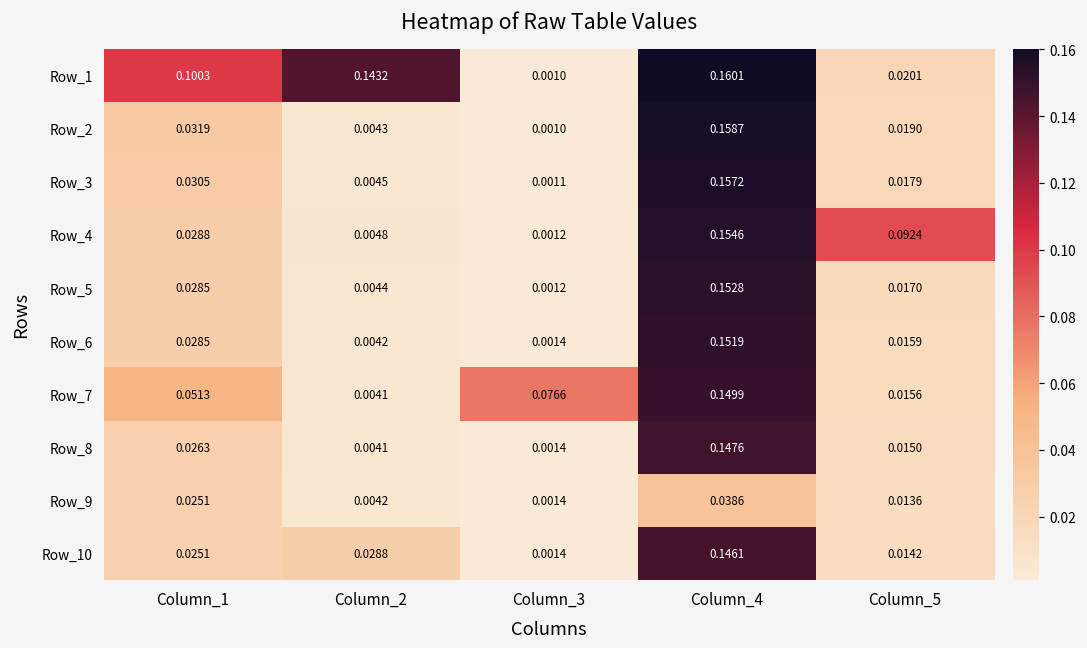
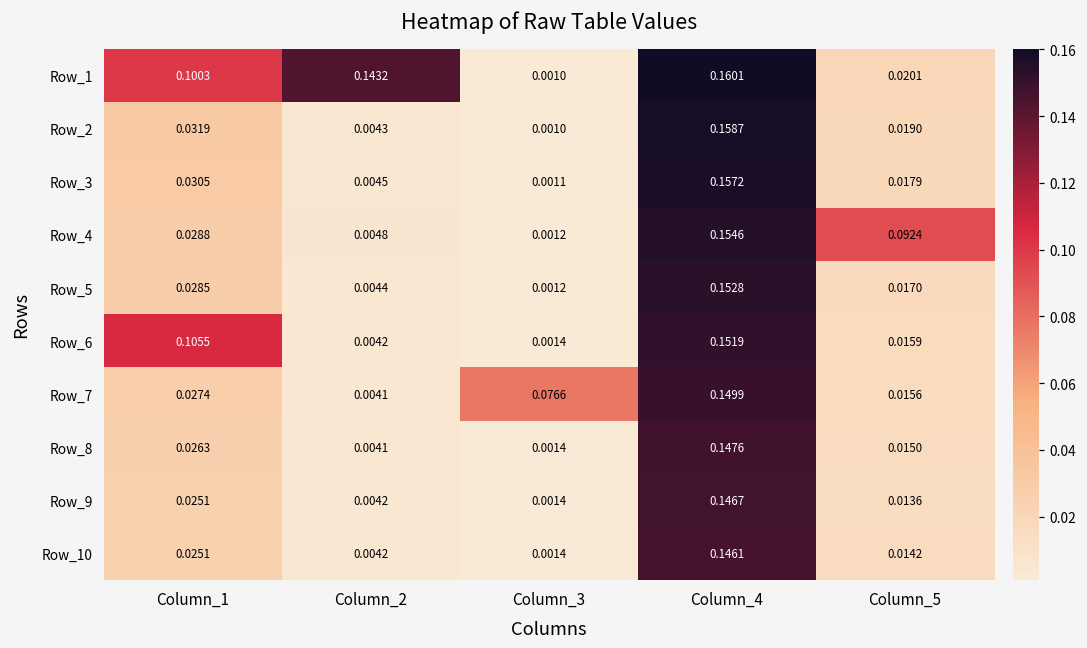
  {
    "Row_1": {
      "Column_1": 0.1003,
      "Column_2": 0.1432,
      "Column_3": 0.0010,
      "Column_4": 0.1601,
      "Column_5": 0.0201
    },
    "Row_2": {
      "Column_1": 0.0319,
      "Column_2": 0.0043,
      "Column_3": 0.0010,
      "Column_4": 0.1587,
      "Column_5": 0.0190
    },
    "Row_3": {
      "Column_1": 0.0305,
      "Column_2": 0.0045,
      "Column_3": 0.0011,
      "Column_4": 0.1572,
      "Column_5": 0.0179
    },
    "Row_4": {
      "Column_1": 0.0288,
      "Column_2": 0.0048,
      "Column_3": 0.0012,
      "Column_4": 0.1546,
      "Column_5": 0.0924
    },
    "Row_5": {
      "Column_1": 0.0285,
      "Column_2": 0.0044,
      "Column_3": 0.0012,
      "Column_4": 0.1528,
      "Column_5": 0.0170
    },
    "Row_6": {
-     "Column_1": 0.0285,
+     "Column_1": 0.1055,
      "Column_2": 0.0042,
      "Column_3": 0.0014,
      "Column_4": 0.1519,
      "Column_5": 0.0159
    },
    "Row_7": {
-     "Column_1": 0.0513,
+     "Column_1": 0.0274,
      "Column_2": 0.0041,
      "Column_3": 0.0766,
      "Column_4": 0.1499,
      "Column_5": 0.0156
    },
    "Row_8": {
      "Column_1": 0.0263,
      "Column_2": 0.0041,
      "Column_3": 0.0014,
      "Column_4": 0.1476,
      "Column_5": 0.0150
    },
    "Row_9": {
      "Column_1": 0.0251,
      "Column_2": 0.0042,
      "Column_3": 0.0014,
-     "Column_4": 0.0386,
+     "Column_4": 0.1467,
      "Column_5": 0.0136
    },
    "Row_10": {
      "Column_1": 0.0251,
-     "Column_2": 0.0288,
+     "Column_2": 0.0042,
      "Column_3": 0.0014,
      "Column_4": 0.1461,
      "Column_5": 0.0142
    }
  }
